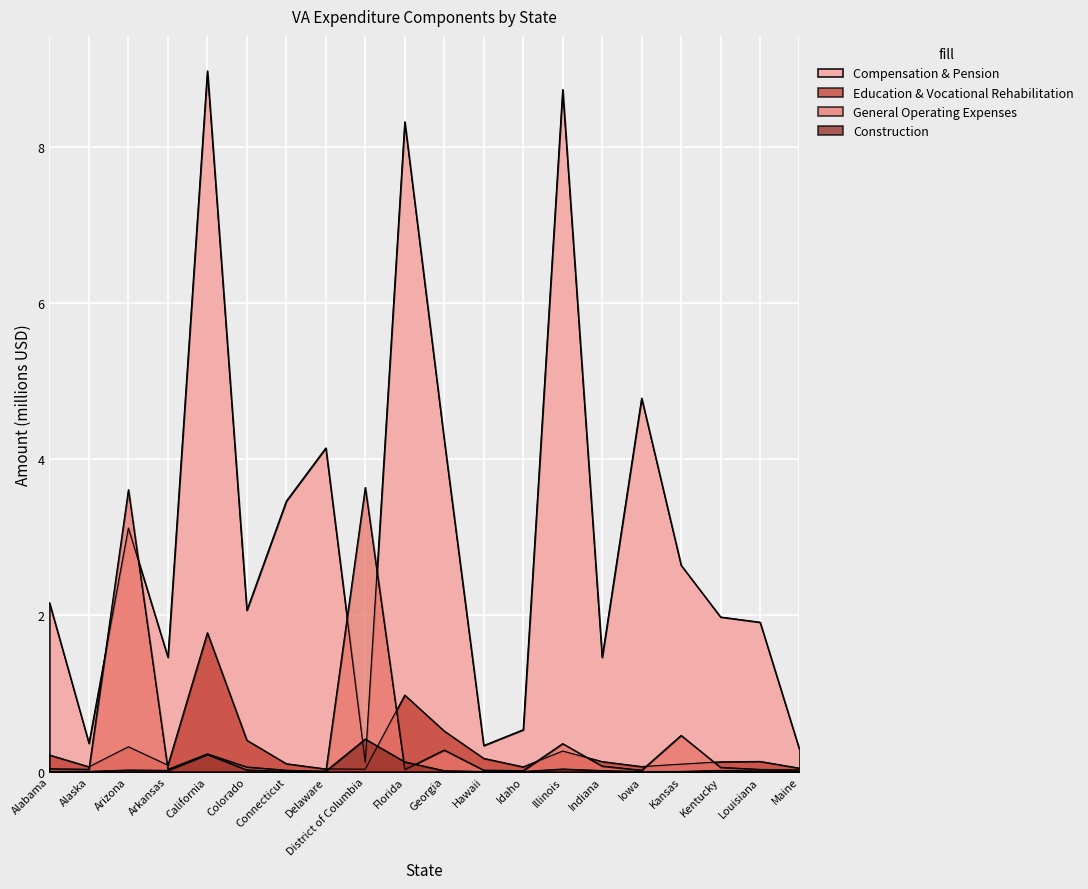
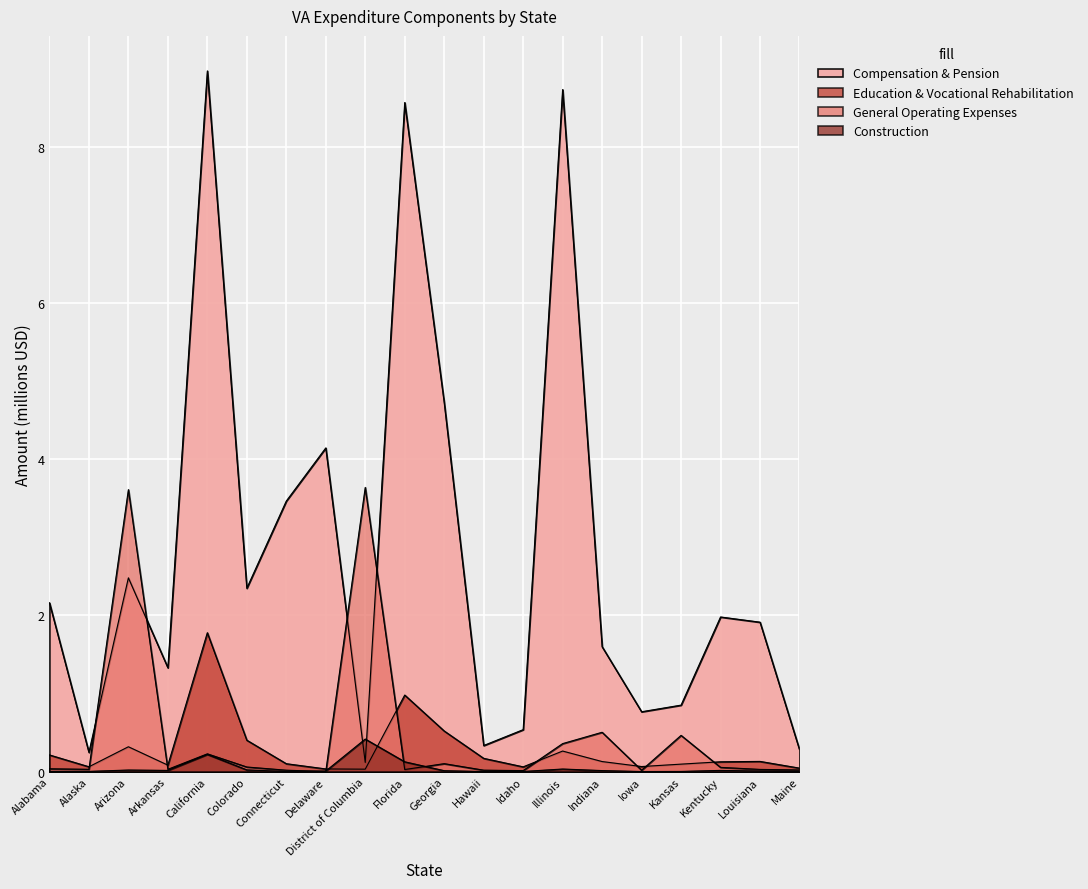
  {
    "Compensation & Pension": {
      "Alabama": 2.2,
-     "Alaska": 0.4,
-     "Arizona": 3.1,
-     "Arkansas": 1.5,
+     "Alaska": 0.2,
+     "Arizona": 2.5,
+     "Arkansas": 1.3,
      "California": 9.0,
-     "Colorado": 2.1,
+     "Colorado": 2.3,
      "Connecticut": 3.5,
      "Delaware": 4.1,
      "District of Columbia": 0.1,
-     "Florida": 8.3,
-     "Georgia": 4.2,
+     "Florida": 8.6,
+     "Georgia": 4.7,
      "Hawaii": 0.3,
      "Idaho": 0.5,
      "Illinois": 8.7,
-     "Indiana": 1.5,
-     "Iowa": 4.8,
-     "Kansas": 2.6,
+     "Indiana": 1.6,
+     "Iowa": 0.8,
+     "Kansas": 0.9,
      "Kentucky": 2.0,
      "Louisiana": 1.9,
      "Maine": 0.3
    },
    "General Operating Expenses": {
      "Alabama": 0.0,
      "Arizona": 3.6,
      "Colorado": 0.1,
      "District of Columbia": 3.6,
      "Florida": 0.0,
-     "Georgia": 0.3,
+     "Georgia": 0.1,
      "Illinois": 0.4,
-     "Indiana": 0.1,
+     "Indiana": 0.5,
      "Kansas": 0.5,
      "Kentucky": 0.1
    }
  }
